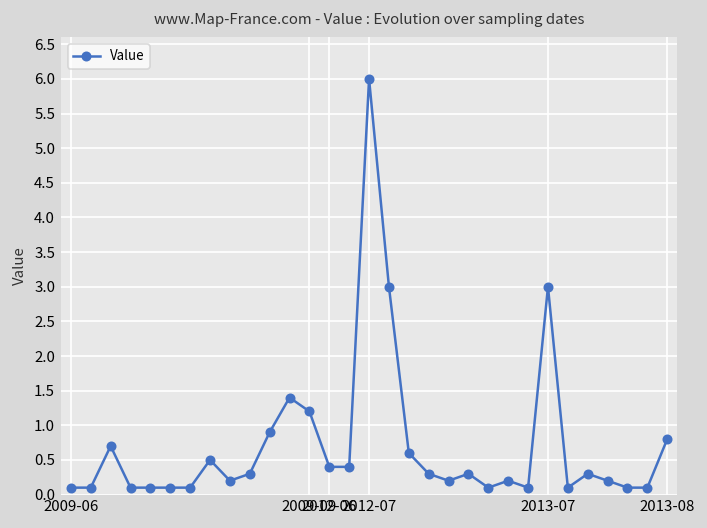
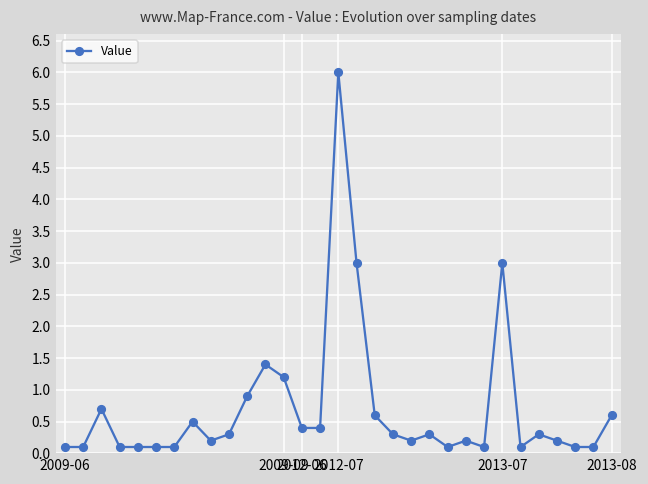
  {
    "2009-06": 0.1,
    "2013-07": 3.0,
-   "2013-08": 0.8
+   "2013-08": 0.6
  }
